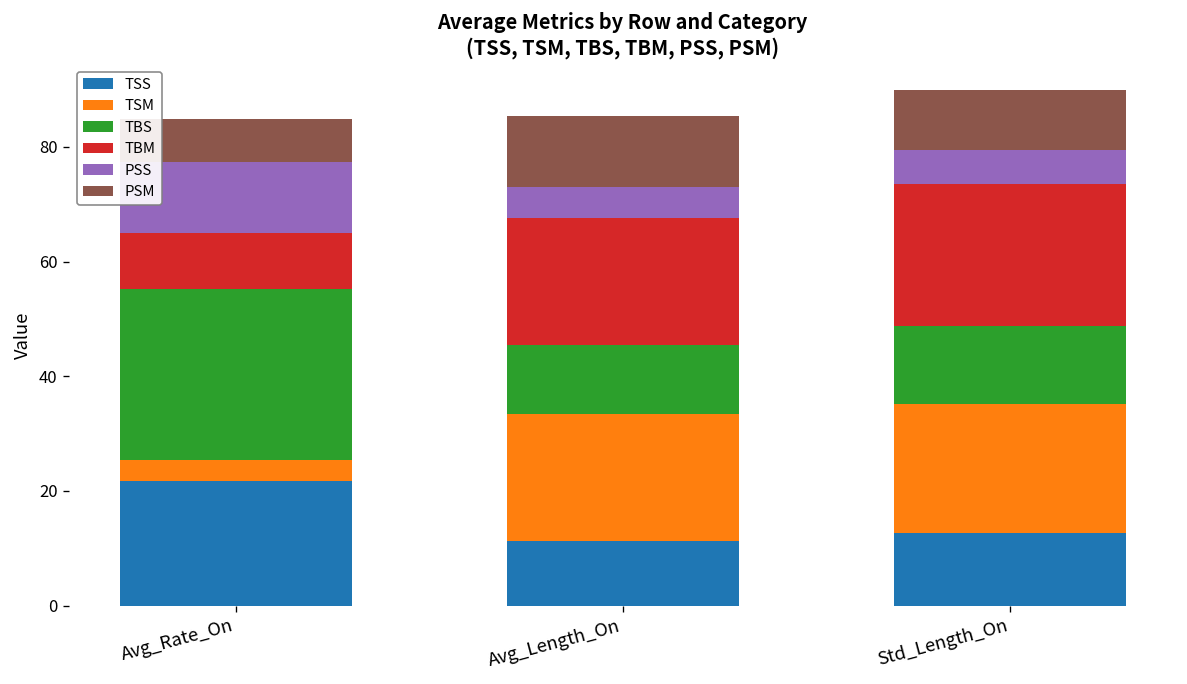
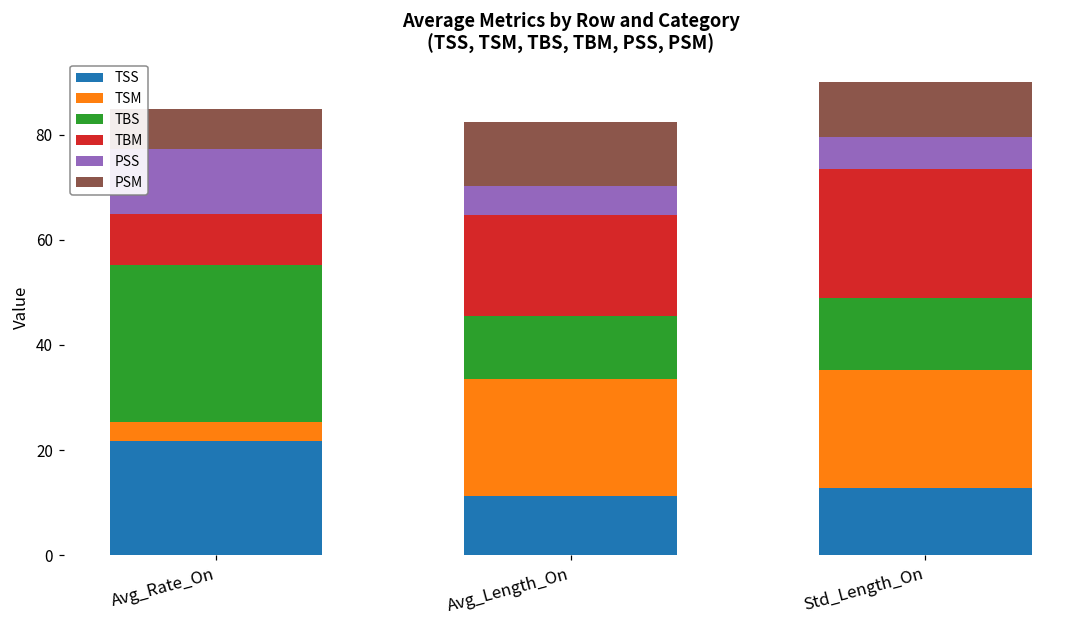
  {
    "TSS": {
      "Avg_Rate_On": 22,
      "Avg_Length_On": 11,
      "Std_Length_On": 13
    },
    "TSM": {
      "Avg_Rate_On": 4,
      "Avg_Length_On": 22,
      "Std_Length_On": 22
    },
    "TBS": {
      "Avg_Rate_On": 30,
      "Avg_Length_On": 12,
      "Std_Length_On": 14
    },
    "TBM": {
      "Avg_Rate_On": 10,
-     "Avg_Length_On": 22,
+     "Avg_Length_On": 19,
      "Std_Length_On": 25
    },
    "PSS": {
      "Avg_Rate_On": 12,
      "Avg_Length_On": 5,
      "Std_Length_On": 6
    },
    "PSM": {
      "Avg_Rate_On": 8,
      "Avg_Length_On": 12,
      "Std_Length_On": 10
    }
  }
